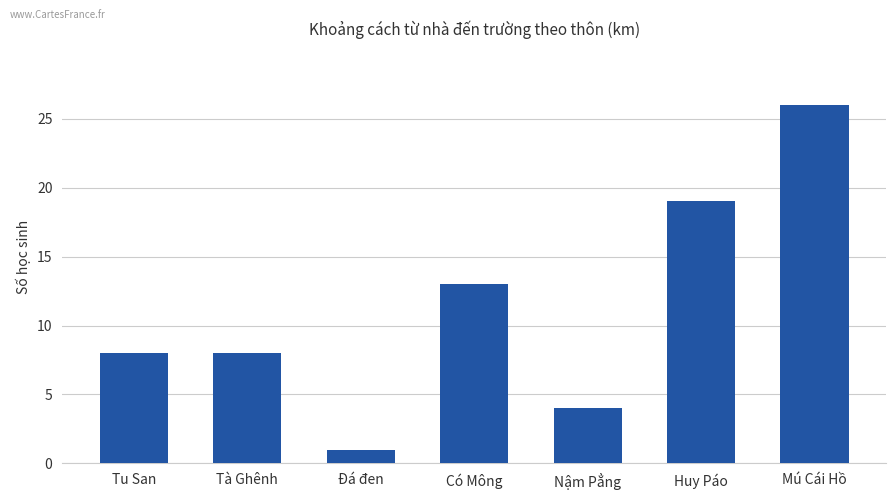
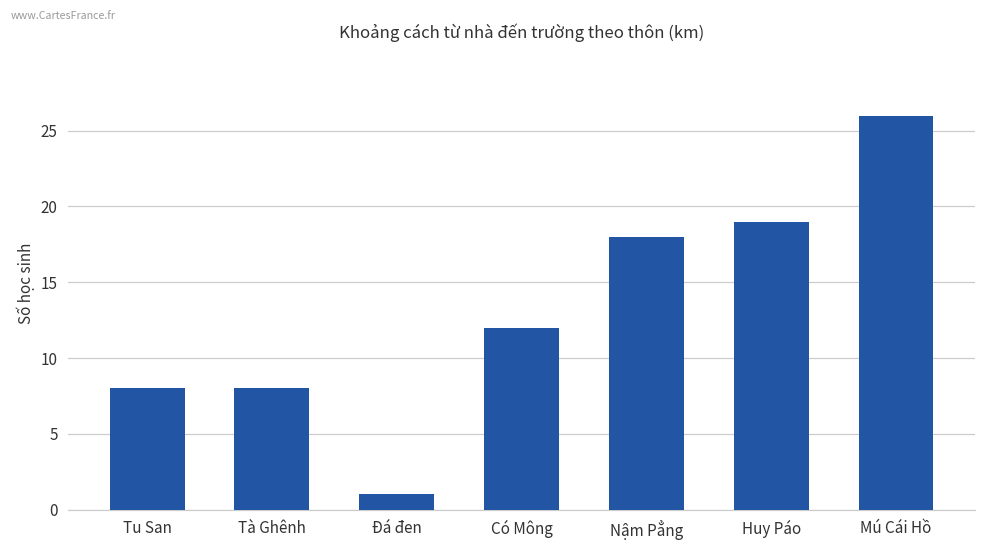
  {
    "Tu San": 8,
    "Tà Ghênh": 8,
    "Đá đen": 1,
-   "Có Mông": 13,
-   "Nậm Pẳng": 4,
+   "Có Mông": 12,
+   "Nậm Pẳng": 18,
    "Huy Páo": 19,
    "Mú Cái Hồ": 26
  }
